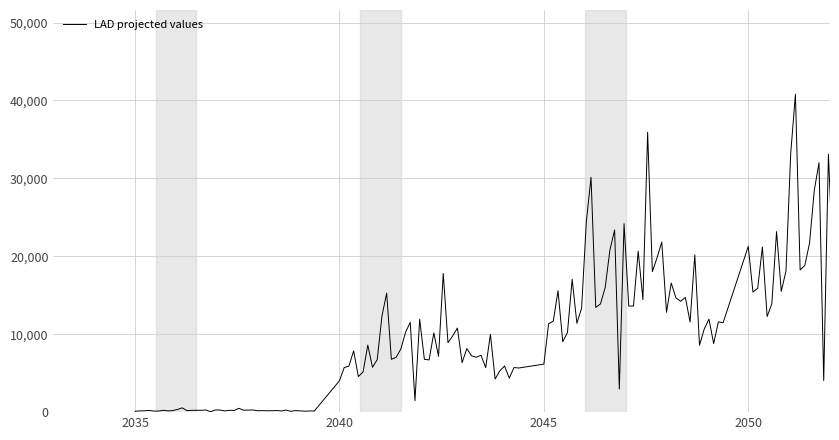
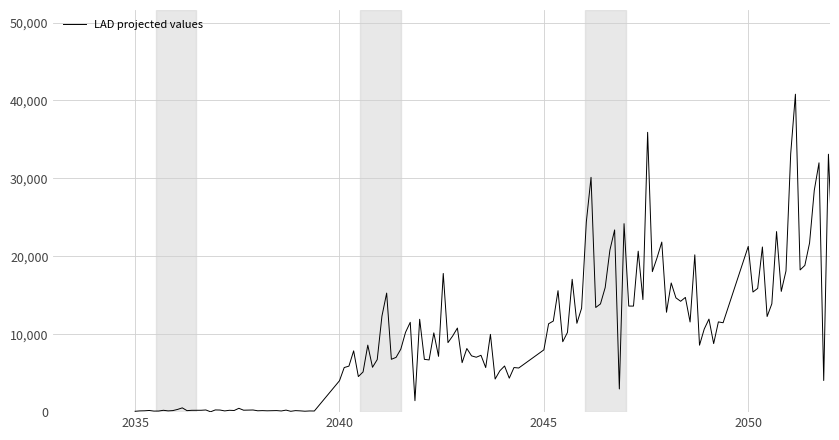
  {
    "2035": "0",
    "2040": "4,000",
-   "2045": "6,000",
+   "2045": "8,000",
    "2050": "21,000"
  }
